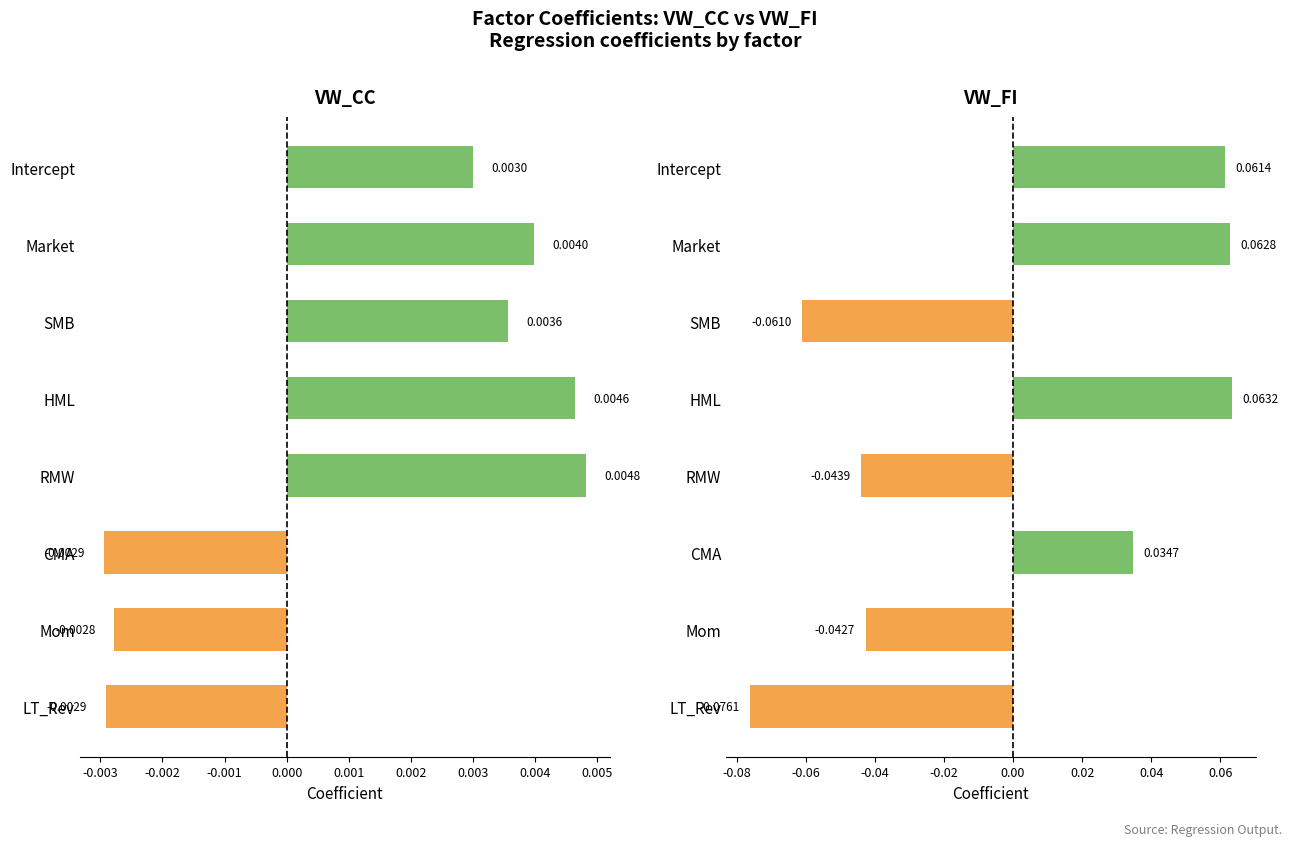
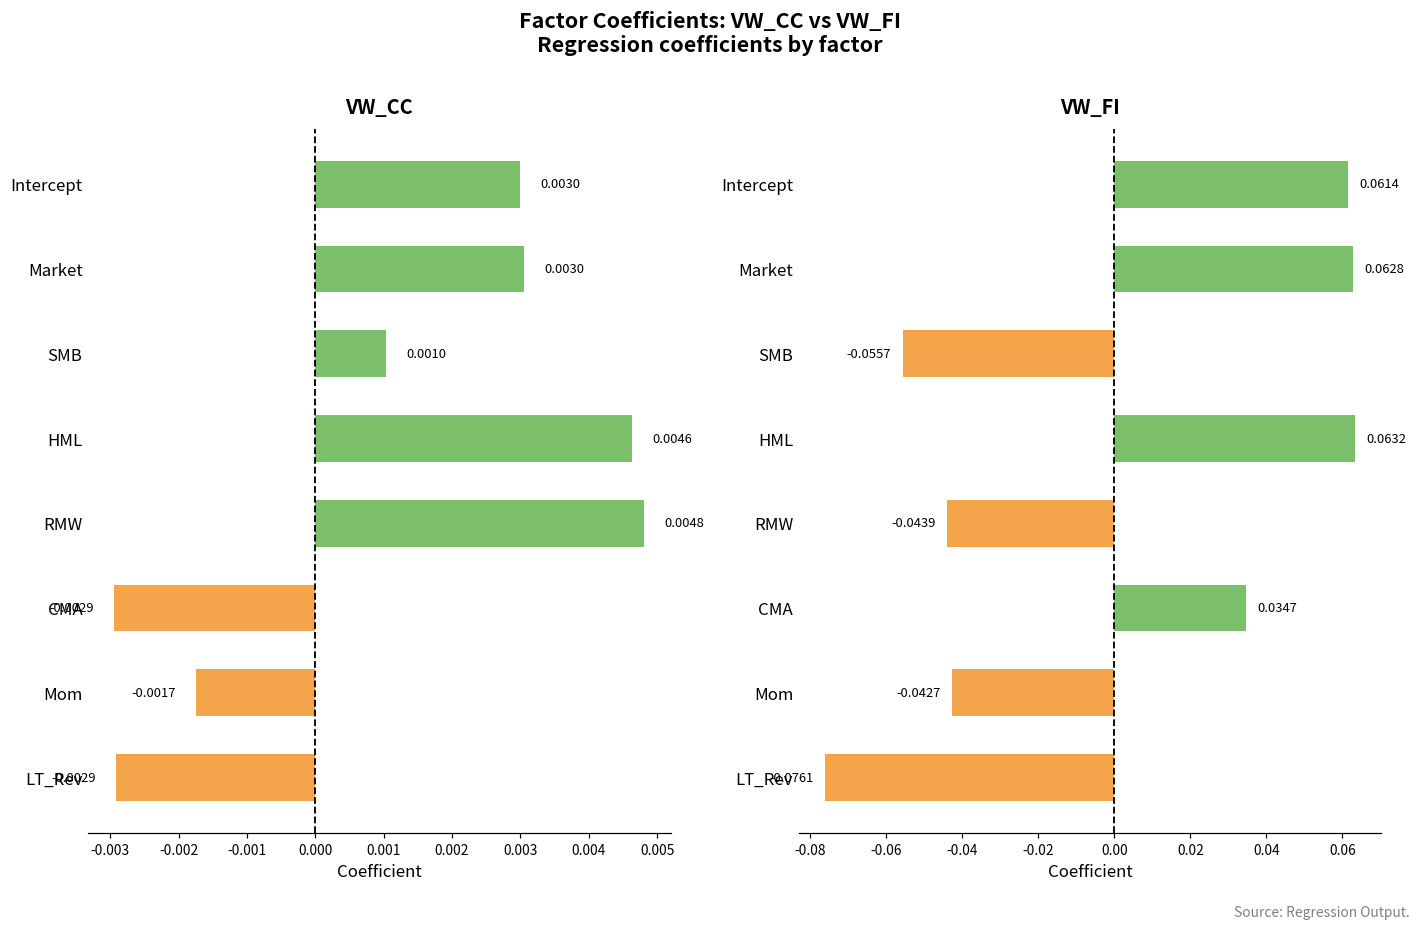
  {
    "VW_CC": {
      "Intercept": 0.0030,
-     "Market": 0.0040,
-     "SMB": 0.0036,
+     "Market": 0.0030,
+     "SMB": 0.0010,
      "HML": 0.0046,
      "RMW": 0.0048,
      "CMA": -0.0029,
-     "Mom": -0.0028,
+     "Mom": -0.0017,
      "LT_Rev": -0.0029
    },
    "VW_FI": {
      "Intercept": 0.0614,
      "Market": 0.0628,
-     "SMB": -0.0610,
+     "SMB": -0.0557,
      "HML": 0.0632,
      "RMW": -0.0439,
      "CMA": 0.0347,
      "Mom": -0.0427,
      "LT_Rev": -0.0761
    }
  }
